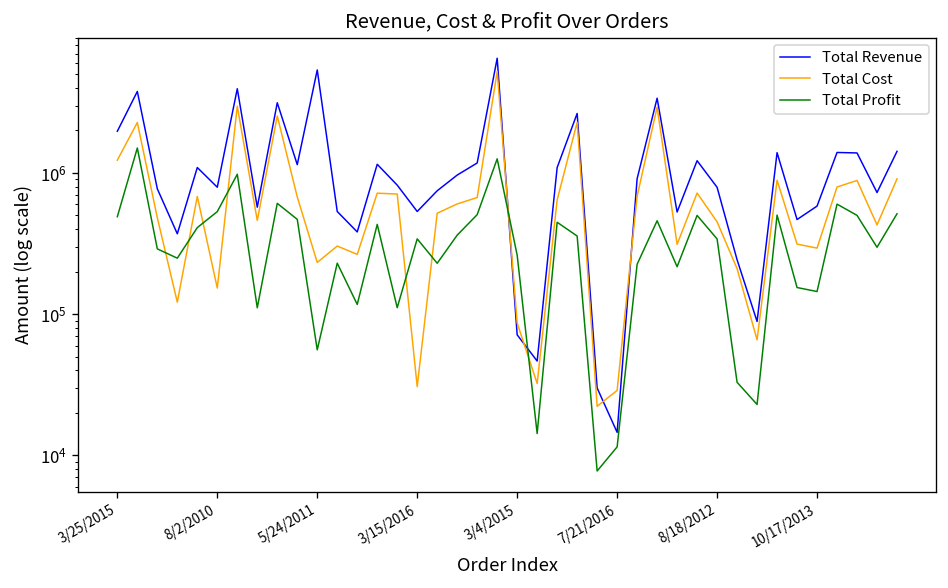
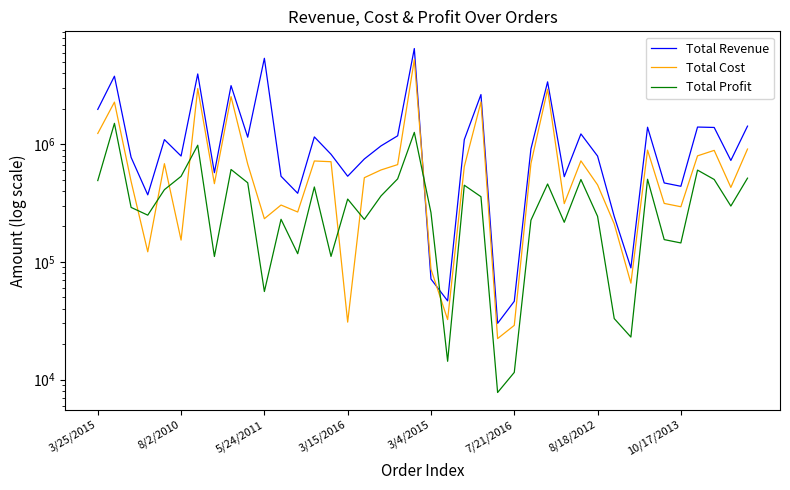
  {
    "Total Revenue": {
      "3/25/2015": 2000000,
      "8/2/2010": 800000,
      "5/24/2011": 5000000,
      "3/15/2016": 500000,
      "3/4/2015": 70000,
-     "7/21/2016": 15000,
+     "7/21/2016": 46000,
      "8/18/2012": 800000,
-     "10/17/2013": 600000
+     "10/17/2013": 440000
    },
    "Total Cost": {
      "3/25/2015": 1200000,
      "8/2/2010": 150000,
      "5/24/2011": 230000,
      "3/15/2016": 31000,
      "3/4/2015": 90000,
      "7/21/2016": 29000,
      "8/18/2012": 450000,
      "10/17/2013": 290000
    },
    "Total Profit": {
      "3/25/2015": 490000,
      "8/2/2010": 500000,
      "5/24/2011": 60000,
      "3/15/2016": 340000,
      "3/4/2015": 260000,
      "7/21/2016": 11000,
-     "8/18/2012": 340000,
+     "8/18/2012": 240000,
      "10/17/2013": 140000
    }
  }
